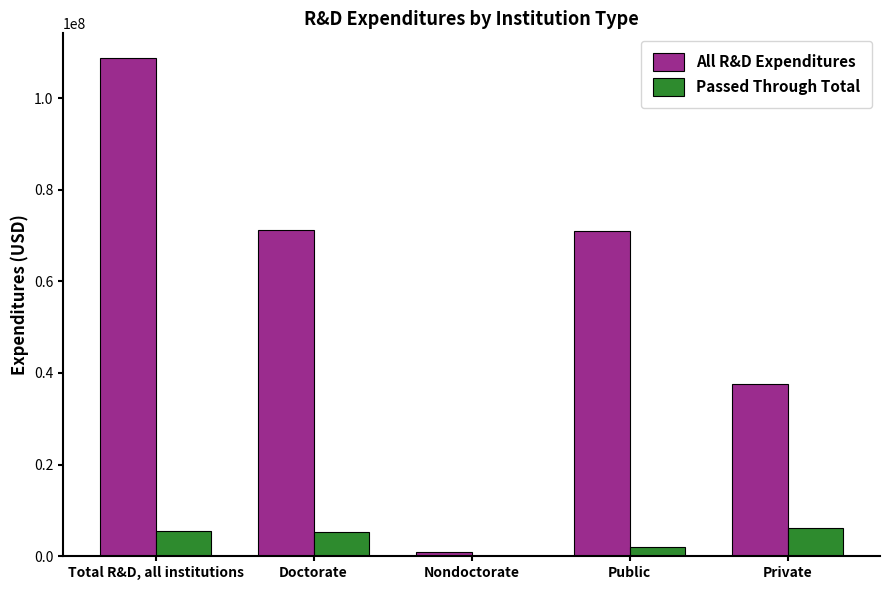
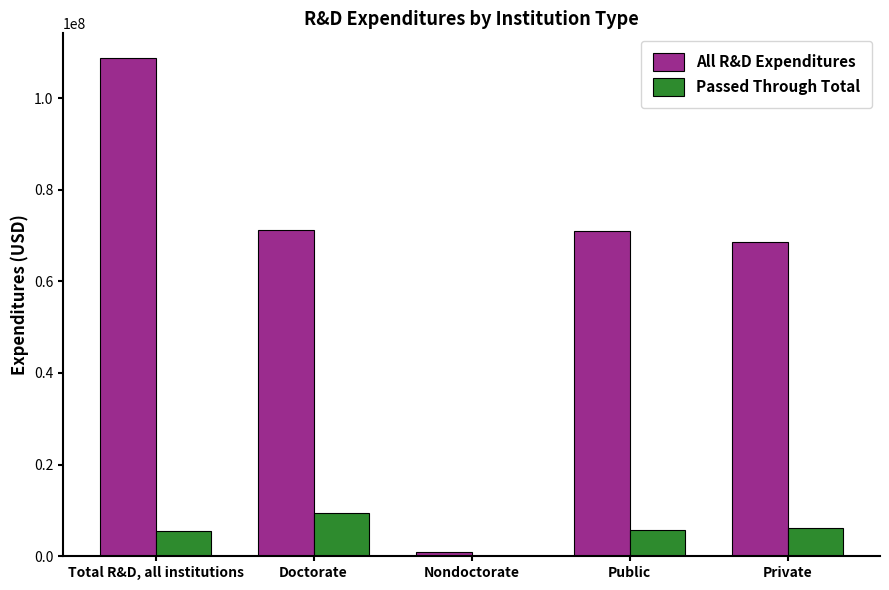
  {
    "All R&D Expenditures": {
      "Total R&D, all institutions": 109000000,
      "Doctorate": 71000000,
      "Nondoctorate": 1000000,
      "Public": 71000000,
-     "Private": 38000000
+     "Private": 69000000
    },
    "Passed Through Total": {
      "Total R&D, all institutions": 6000000,
-     "Doctorate": 5000000,
-     "Public": 2000000,
+     "Doctorate": 9000000,
+     "Public": 6000000,
      "Private": 6000000
    }
  }
